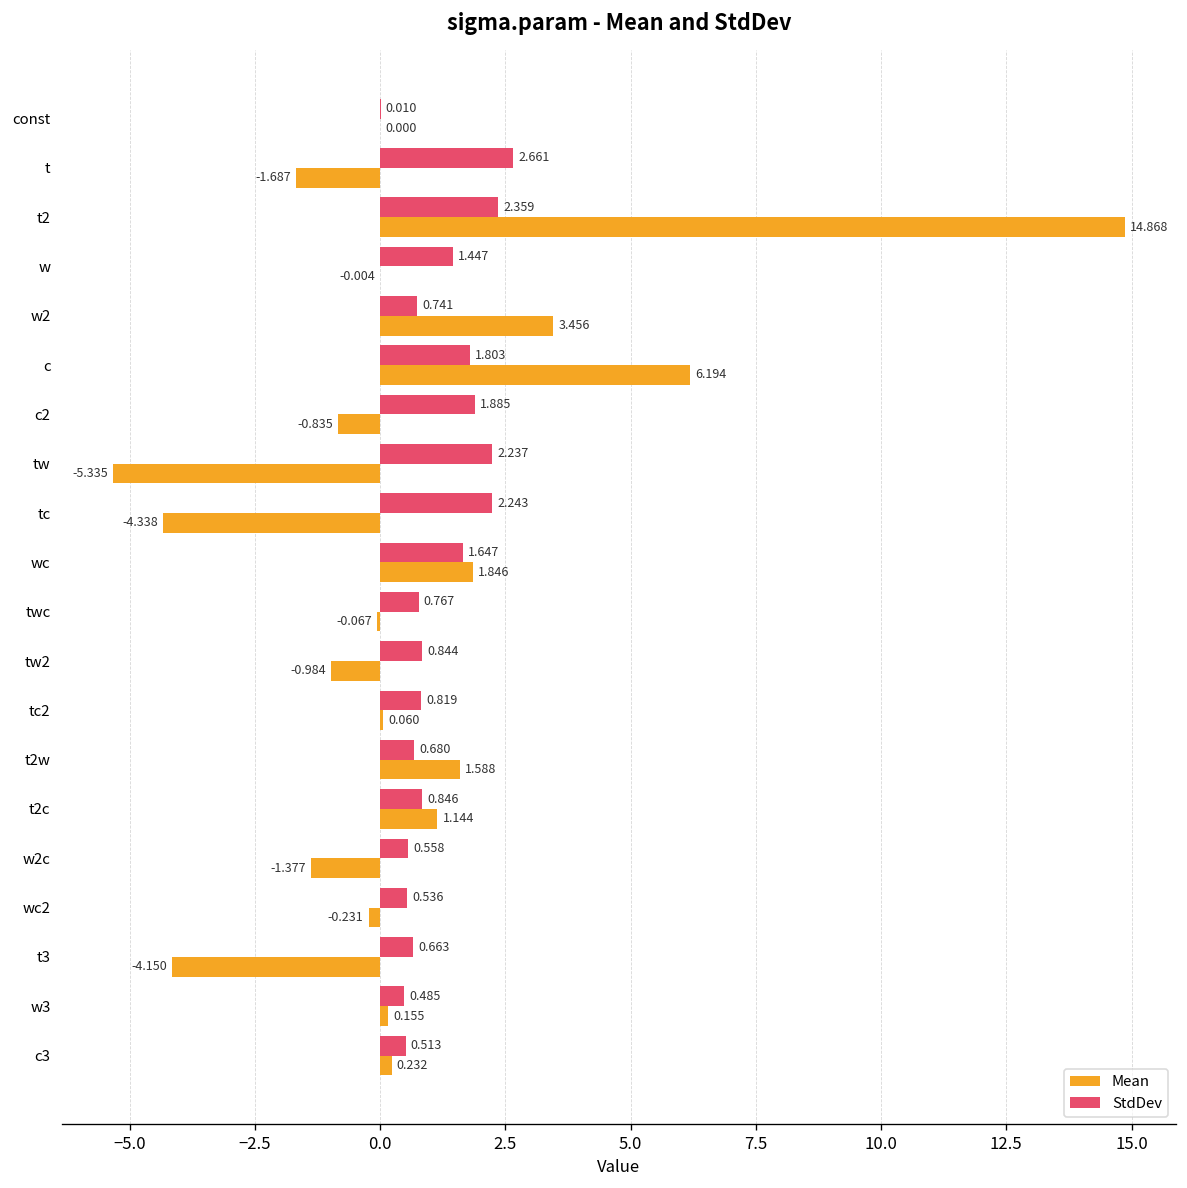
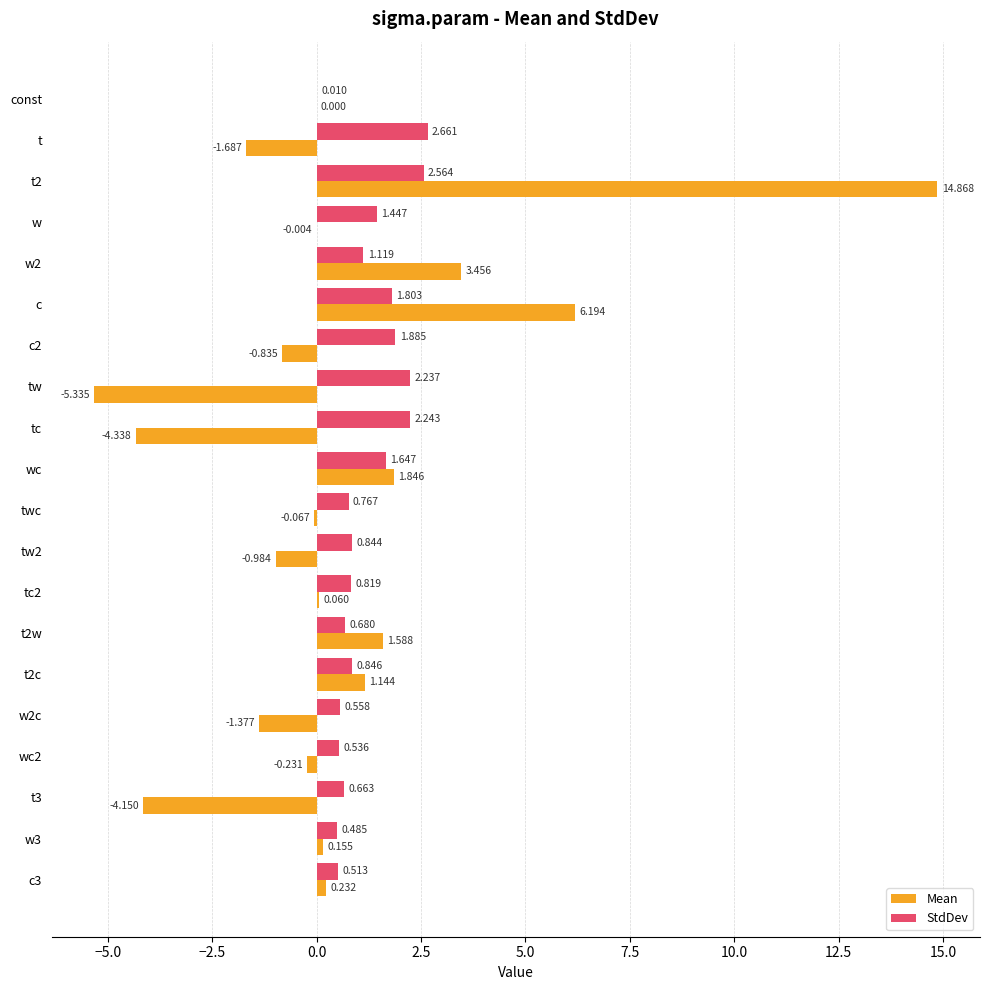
  {
    "Mean": {
      "const": 0.000,
      "t": -1.687,
      "t2": 14.868,
      "w": -0.004,
      "w2": 3.456,
      "c": 6.194,
      "c2": -0.835,
      "tw": -5.335,
      "tc": -4.338,
      "wc": 1.846,
      "twc": -0.067,
      "tw2": -0.984,
      "tc2": 0.060,
      "t2w": 1.588,
      "t2c": 1.144,
      "w2c": -1.377,
      "wc2": -0.231,
      "t3": -4.150,
      "w3": 0.155,
      "c3": 0.232
    },
    "StdDev": {
      "const": 0.010,
      "t": 2.661,
-     "t2": 2.359,
+     "t2": 2.564,
      "w": 1.447,
-     "w2": 0.741,
+     "w2": 1.119,
      "c": 1.803,
      "c2": 1.885,
      "tw": 2.237,
      "tc": 2.243,
      "wc": 1.647,
      "twc": 0.767,
      "tw2": 0.844,
      "tc2": 0.819,
      "t2w": 0.680,
      "t2c": 0.846,
      "w2c": 0.558,
      "wc2": 0.536,
      "t3": 0.663,
      "w3": 0.485,
      "c3": 0.513
    }
  }
